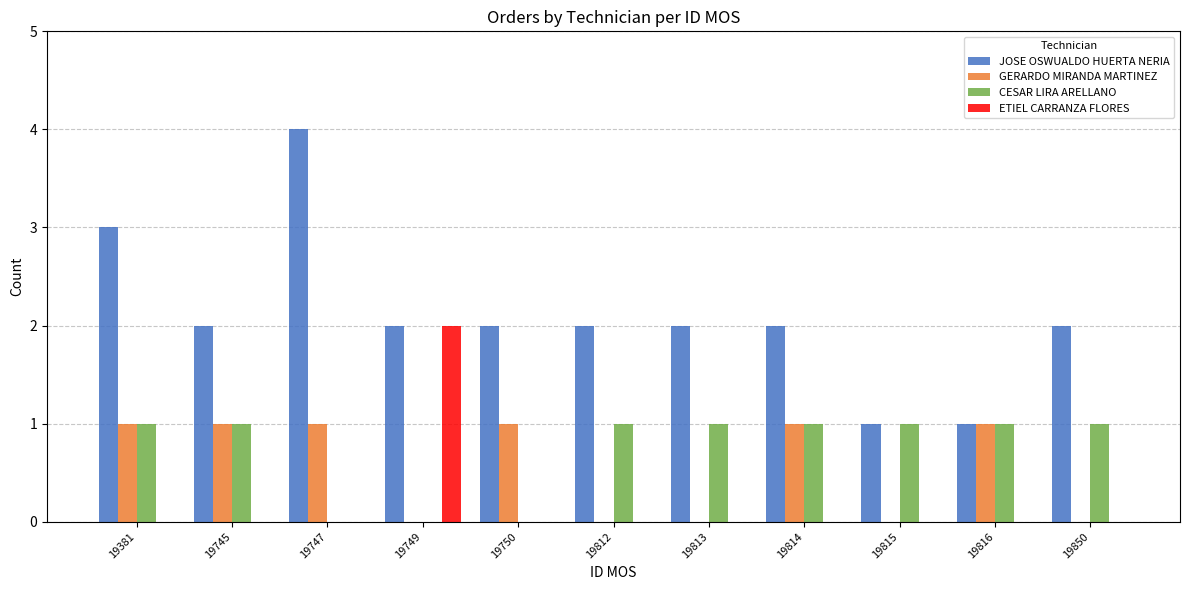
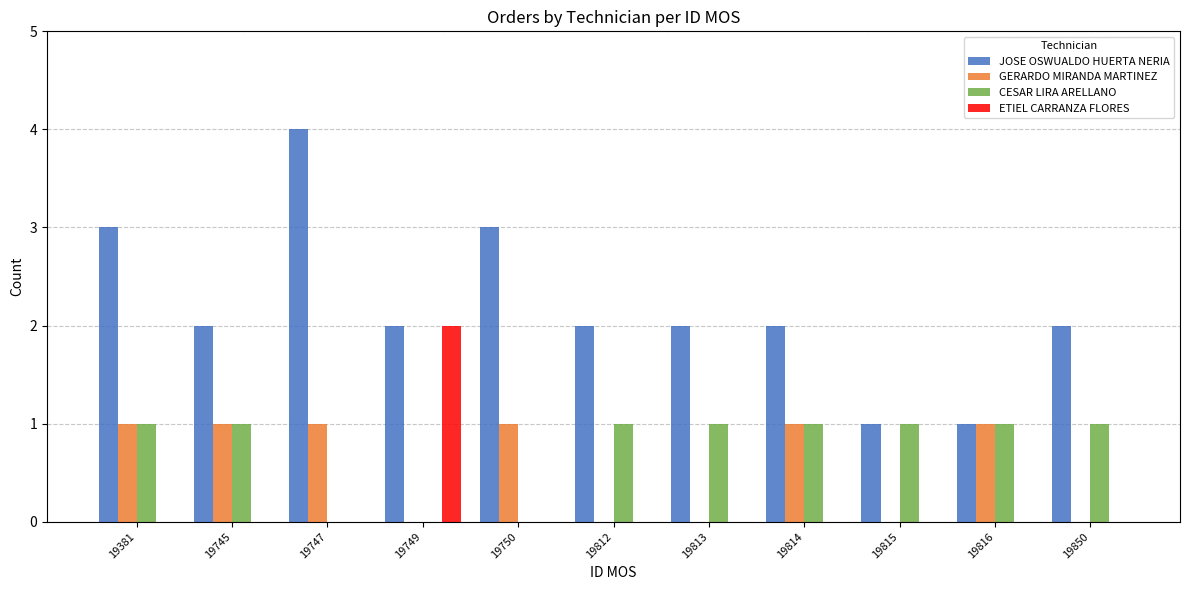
  {
    "JOSE OSWUALDO HUERTA NERIA": {
      "19381": 3,
      "19745": 2,
      "19747": 4,
      "19749": 2,
-     "19750": 2,
+     "19750": 3,
      "19812": 2,
      "19813": 2,
      "19814": 2,
      "19815": 1,
      "19816": 1,
      "19850": 2
    },
    "GERARDO MIRANDA MARTINEZ": {
      "19381": 1,
      "19745": 1,
      "19747": 1,
      "19749": 0,
      "19750": 1,
      "19812": 0,
      "19813": 0,
      "19814": 1,
      "19815": 0,
      "19816": 1,
      "19850": 0
    },
    "CESAR LIRA ARELLANO": {
      "19381": 1,
      "19745": 1,
      "19747": 0,
      "19749": 0,
      "19750": 0,
      "19812": 1,
      "19813": 1,
      "19814": 1,
      "19815": 1,
      "19816": 1,
      "19850": 1
    },
    "ETIEL CARRANZA FLORES": {
      "19381": 0,
      "19745": 0,
      "19747": 0,
      "19749": 2,
      "19750": 0,
      "19812": 0,
      "19813": 0,
      "19814": 0,
      "19815": 0,
      "19816": 0,
      "19850": 0
    }
  }
